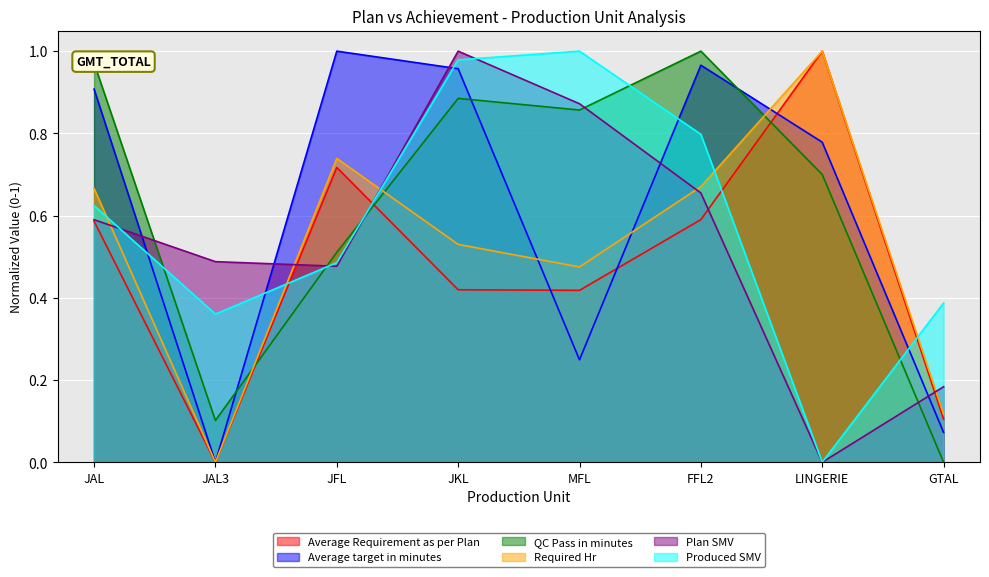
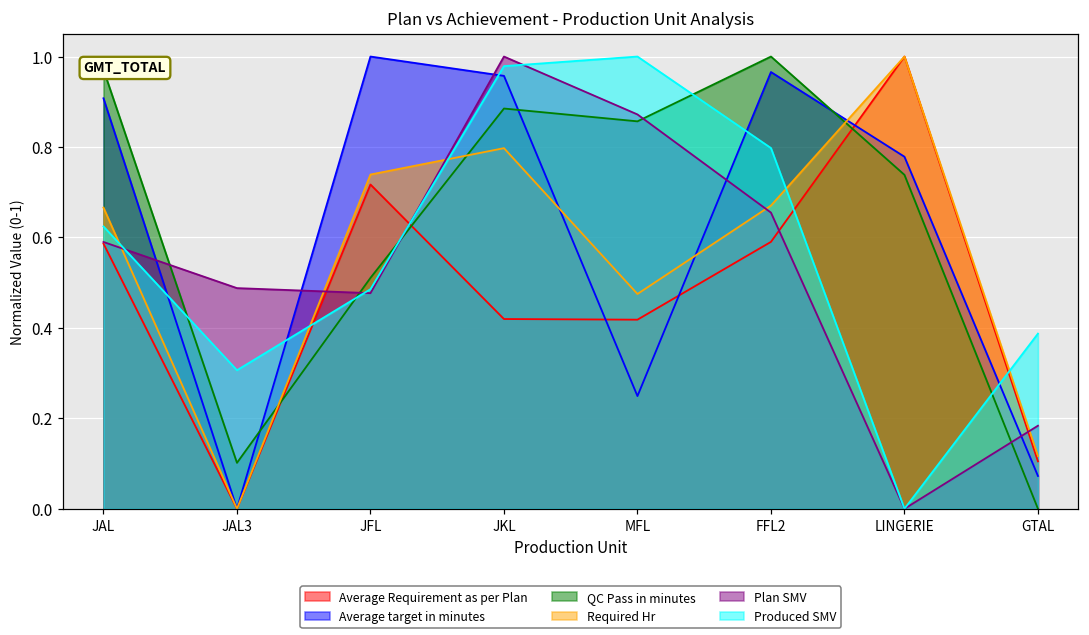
  {
    "Average Requirement as per Plan": {
      "JFL": 0.72,
      "JKL": 0.42,
      "MFL": 0.42,
      "FFL2": 0.59,
      "GTAL": 0.10
    },
    "Average target in minutes": {
      "JAL": 0.91,
      "JFL": 1.00,
      "JKL": 0.96,
      "MFL": 0.25,
      "FFL2": 0.97,
      "LINGERIE": 0.78,
      "GTAL": 0.07
    },
    "QC Pass in minutes": {
      "JAL3": 0.10,
      "JFL": 0.51,
      "JKL": 0.89,
      "MFL": 0.86,
      "FFL2": 1.00,
-     "LINGERIE": 0.70,
+     "LINGERIE": 0.74,
      "GTAL": 0.00
    },
    "Required Hr": {
      "JAL": 0.67,
      "JFL": 0.74,
-     "JKL": 0.53,
+     "JKL": 0.80,
      "MFL": 0.47,
      "FFL2": 0.67,
      "GTAL": 0.12
    },
    "Plan SMV": {
      "JAL3": 0.49,
      "JFL": 0.48,
      "JKL": 1.00,
      "MFL": 0.87,
      "FFL2": 0.65,
      "GTAL": 0.18
    },
    "Produced SMV": {
      "JAL": 0.62,
-     "JAL3": 0.36,
+     "JAL3": 0.31,
      "JFL": 0.49,
      "JKL": 0.98,
      "MFL": 1.00,
      "FFL2": 0.80,
      "GTAL": 0.39
    }
  }
